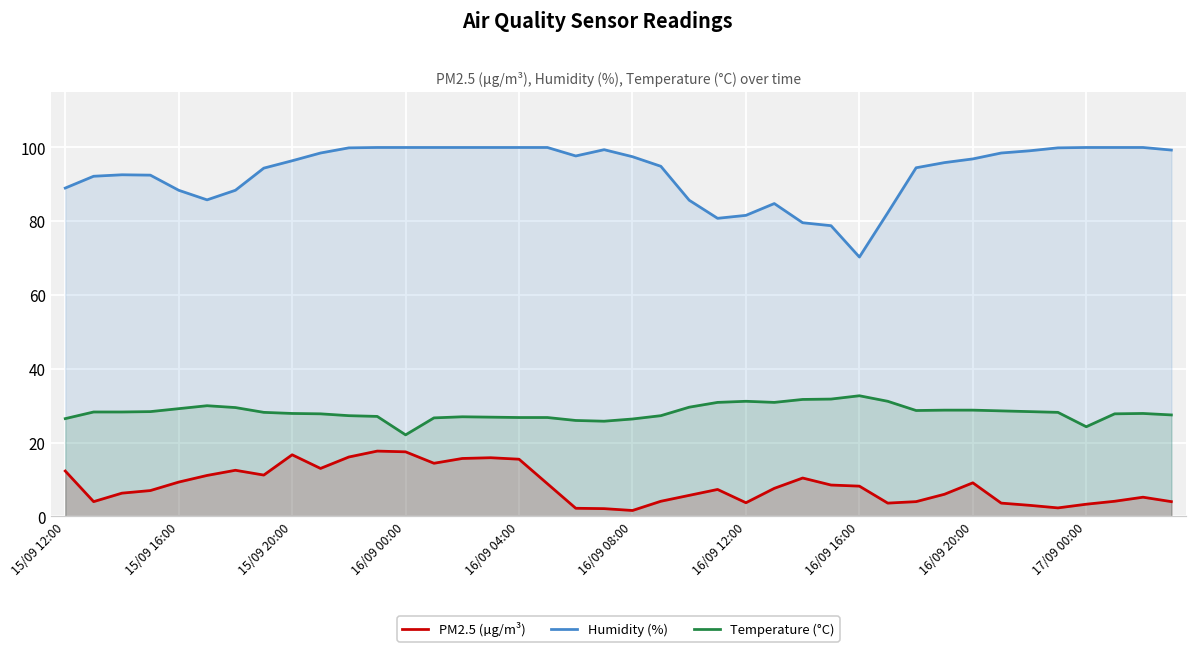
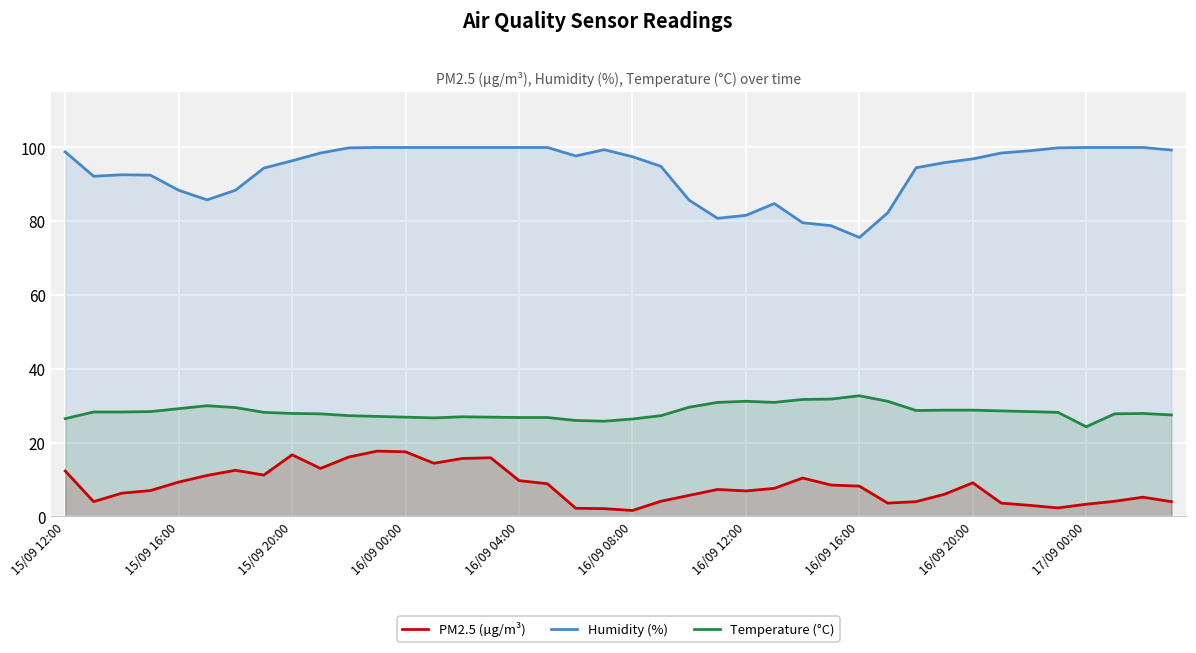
  {
    "PM2.5 (µg/m³)": {
      "15/09 12:00": 12,
      "15/09 16:00": 9,
      "15/09 20:00": 17,
      "16/09 00:00": 18,
-     "16/09 04:00": 16,
+     "16/09 04:00": 10,
      "16/09 08:00": 2,
-     "16/09 12:00": 4,
+     "16/09 12:00": 7,
      "16/09 16:00": 8,
      "16/09 20:00": 9,
      "17/09 00:00": 3
    },
    "Humidity (%)": {
-     "15/09 12:00": 89,
+     "15/09 12:00": 99,
      "15/09 16:00": 88,
      "15/09 20:00": 96,
      "16/09 00:00": 100,
      "16/09 04:00": 100,
      "16/09 08:00": 98,
      "16/09 12:00": 82,
-     "16/09 16:00": 70,
+     "16/09 16:00": 76,
      "16/09 20:00": 97,
      "17/09 00:00": 100
    },
    "Temperature (°C)": {
      "15/09 12:00": 27,
      "15/09 16:00": 29,
      "15/09 20:00": 28,
-     "16/09 00:00": 22,
+     "16/09 00:00": 27,
      "16/09 04:00": 27,
      "16/09 08:00": 26,
      "16/09 12:00": 31,
      "16/09 16:00": 33,
      "16/09 20:00": 29,
      "17/09 00:00": 24
    }
  }
